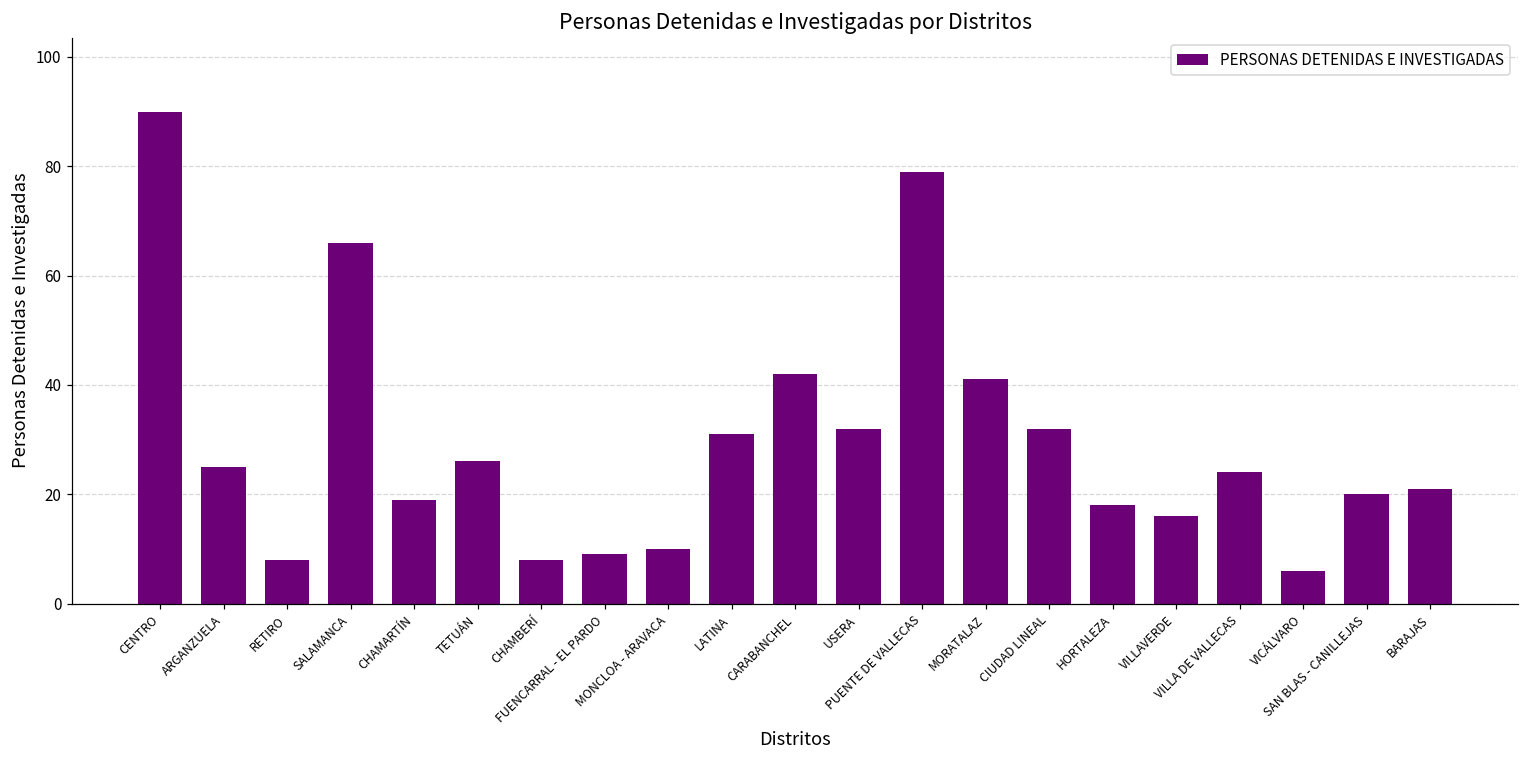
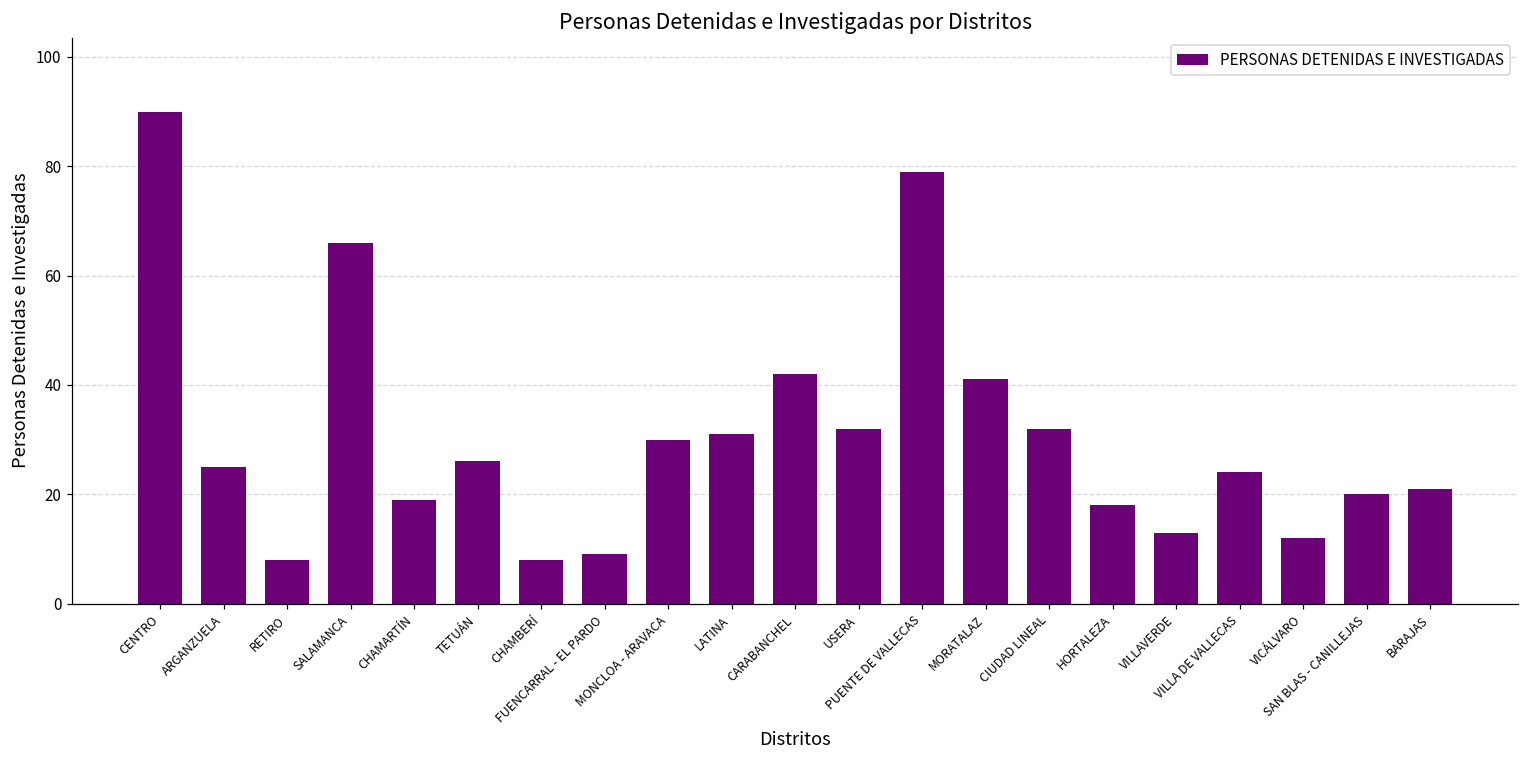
  {
    "CENTRO": 90,
    "ARGANZUELA": 25,
    "RETIRO": 8,
    "SALAMANCA": 66,
    "CHAMARTÍN": 19,
    "TETUÁN": 26,
    "CHAMBERÍ": 8,
    "FUENCARRAL - EL PARDO": 9,
-   "MONCLOA - ARAVACA": 10,
+   "MONCLOA - ARAVACA": 30,
    "LATINA": 31,
    "CARABANCHEL": 42,
    "USERA": 32,
    "PUENTE DE VALLECAS": 79,
    "MORATALAZ": 41,
    "CIUDAD LINEAL": 32,
    "HORTALEZA": 18,
-   "VILLAVERDE": 16,
+   "VILLAVERDE": 13,
    "VILLA DE VALLECAS": 24,
-   "VICÁLVARO": 6,
+   "VICÁLVARO": 12,
    "SAN BLAS - CANILLEJAS": 20,
    "BARAJAS": 21
  }
